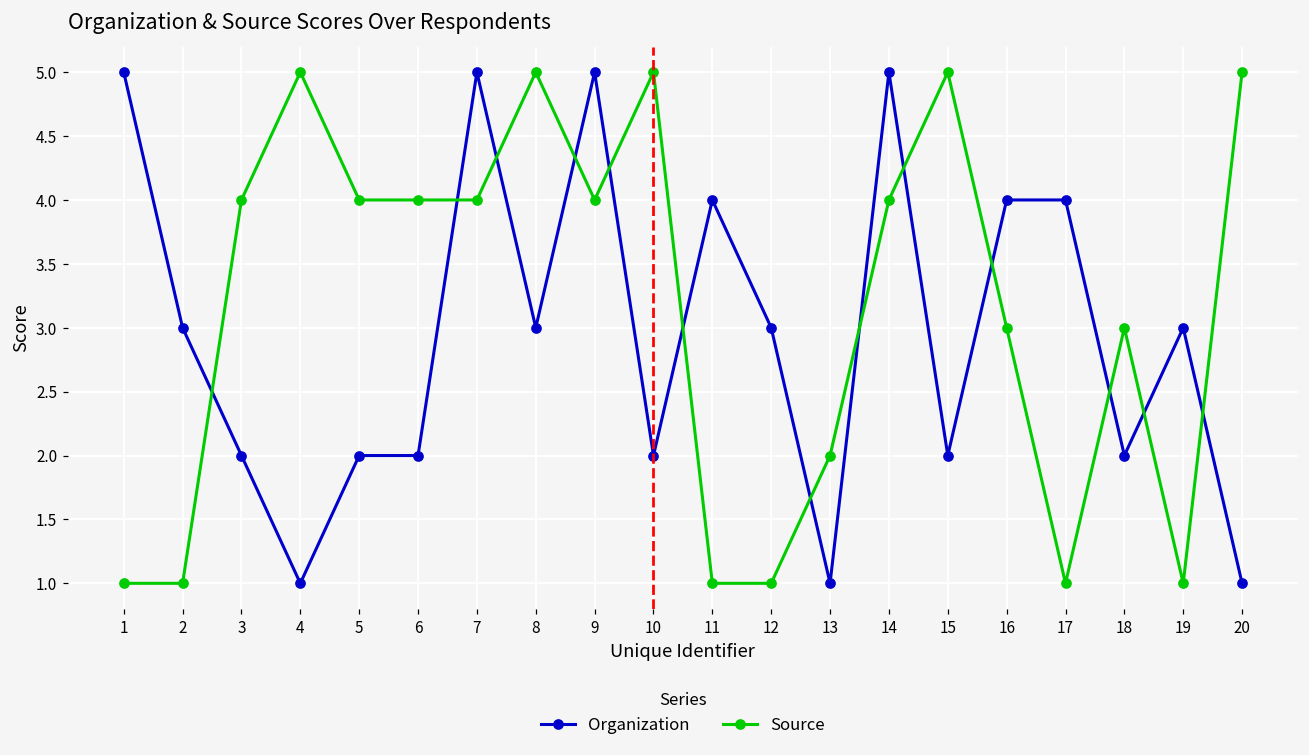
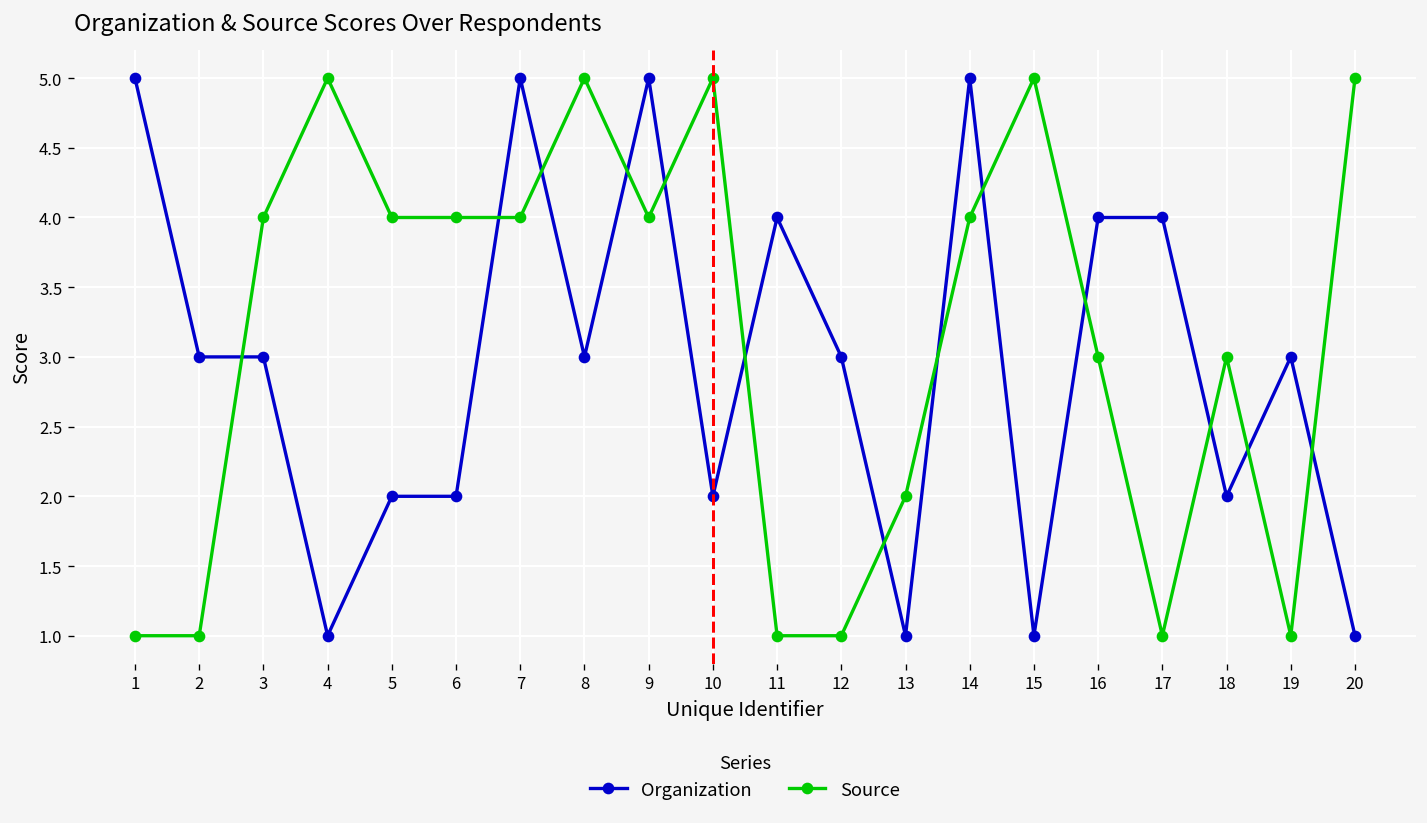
  {
    "Organization": {
      "1": 5,
      "2": 3,
-     "3": 2,
+     "3": 3,
      "4": 1,
      "5": 2,
      "6": 2,
      "7": 5,
      "8": 3,
      "9": 5,
      "10": 2,
      "11": 4,
      "12": 3,
      "13": 1,
      "14": 5,
-     "15": 2,
+     "15": 1,
      "16": 4,
      "17": 4,
      "18": 2,
      "19": 3,
      "20": 1
    },
    "Source": {
      "1": 1,
      "2": 1,
      "3": 4,
      "4": 5,
      "5": 4,
      "6": 4,
      "7": 4,
      "8": 5,
      "9": 4,
      "10": 5,
      "11": 1,
      "12": 1,
      "13": 2,
      "14": 4,
      "15": 5,
      "16": 3,
      "17": 1,
      "18": 3,
      "19": 1,
      "20": 5
    }
  }
